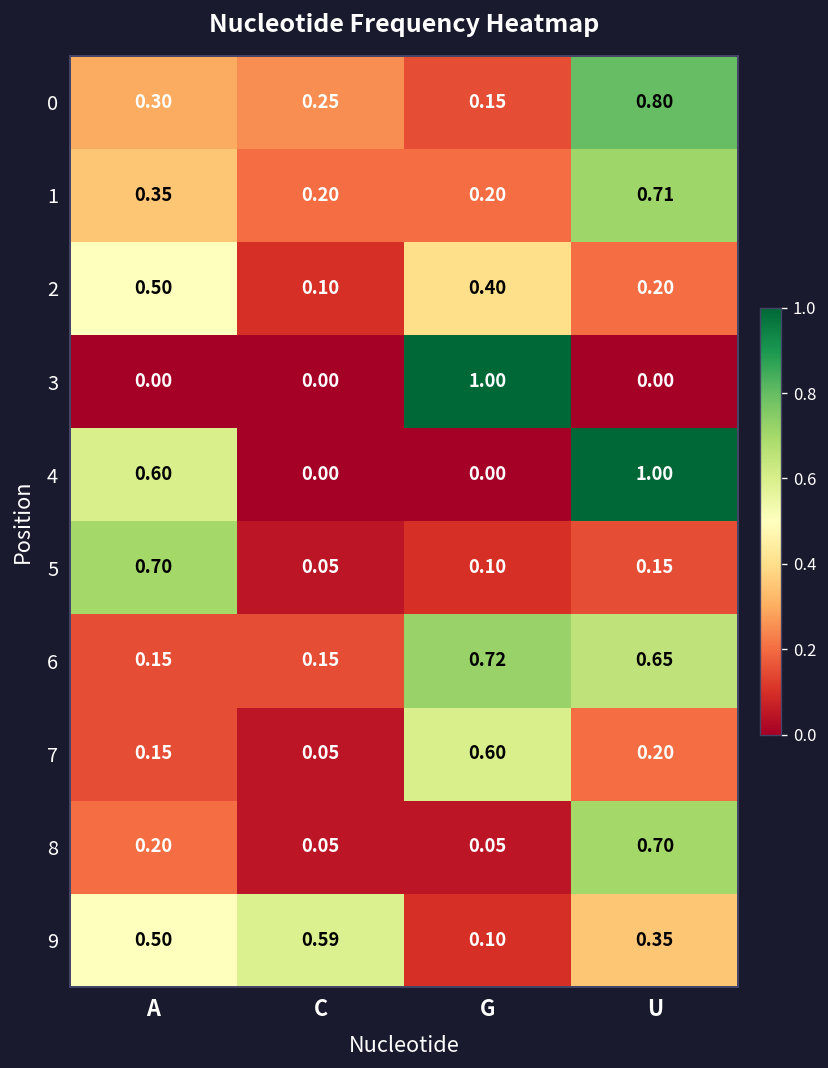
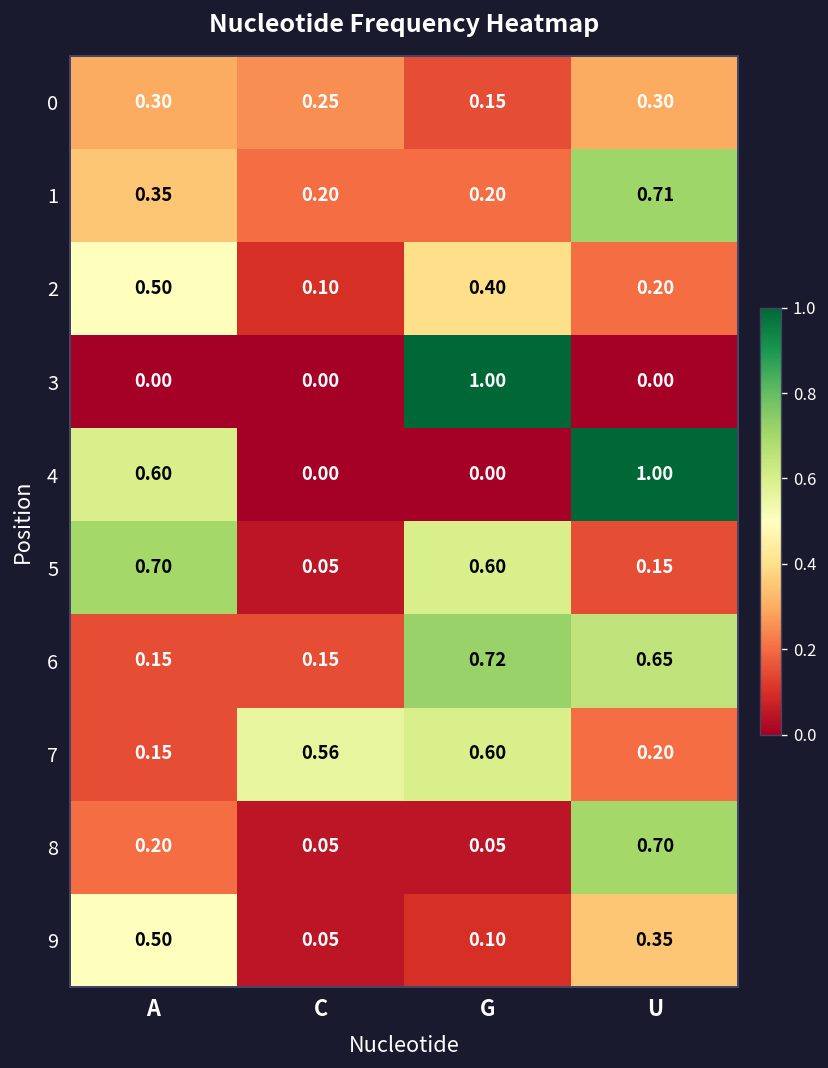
  {
    "0": {
      "A": 0.30,
      "C": 0.25,
      "G": 0.15,
-     "U": 0.80
+     "U": 0.30
    },
    "1": {
      "A": 0.35,
      "C": 0.20,
      "G": 0.20,
      "U": 0.71
    },
    "2": {
      "A": 0.50,
      "C": 0.10,
      "G": 0.40,
      "U": 0.20
    },
    "3": {
      "A": 0.00,
      "C": 0.00,
      "G": 1.00,
      "U": 0.00
    },
    "4": {
      "A": 0.60,
      "C": 0.00,
      "G": 0.00,
      "U": 1.00
    },
    "5": {
      "A": 0.70,
      "C": 0.05,
-     "G": 0.10,
+     "G": 0.60,
      "U": 0.15
    },
    "6": {
      "A": 0.15,
      "C": 0.15,
      "G": 0.72,
      "U": 0.65
    },
    "7": {
      "A": 0.15,
-     "C": 0.05,
+     "C": 0.56,
      "G": 0.60,
      "U": 0.20
    },
    "8": {
      "A": 0.20,
      "C": 0.05,
      "G": 0.05,
      "U": 0.70
    },
    "9": {
      "A": 0.50,
-     "C": 0.59,
+     "C": 0.05,
      "G": 0.10,
      "U": 0.35
    }
  }
